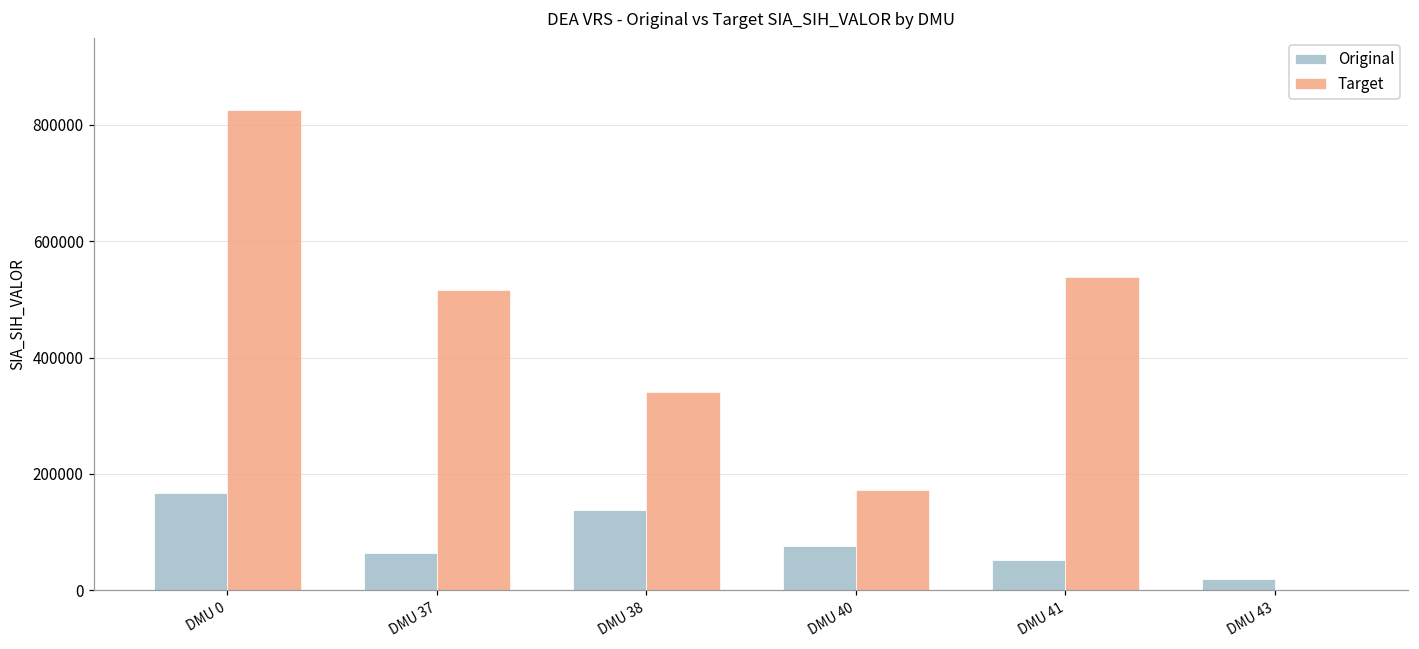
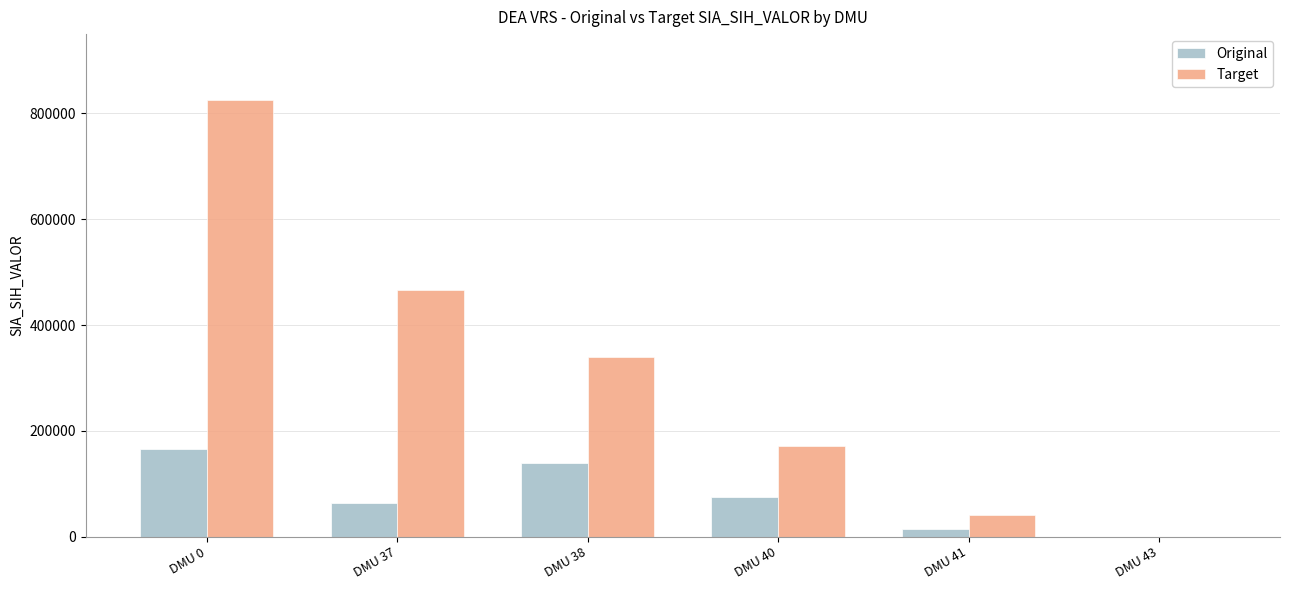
  {
    "Original": {
      "DMU 0": 170000,
      "DMU 37": 60000,
      "DMU 38": 140000,
      "DMU 40": 80000,
-     "DMU 41": 50000,
-     "DMU 43": 20000
+     "DMU 41": 10000,
+     "DMU 43": 0
    },
    "Target": {
      "DMU 0": 830000,
-     "DMU 37": 520000,
+     "DMU 37": 470000,
      "DMU 38": 340000,
      "DMU 40": 170000,
-     "DMU 41": 540000,
+     "DMU 41": 40000,
      "DMU 43": 0
    }
  }
